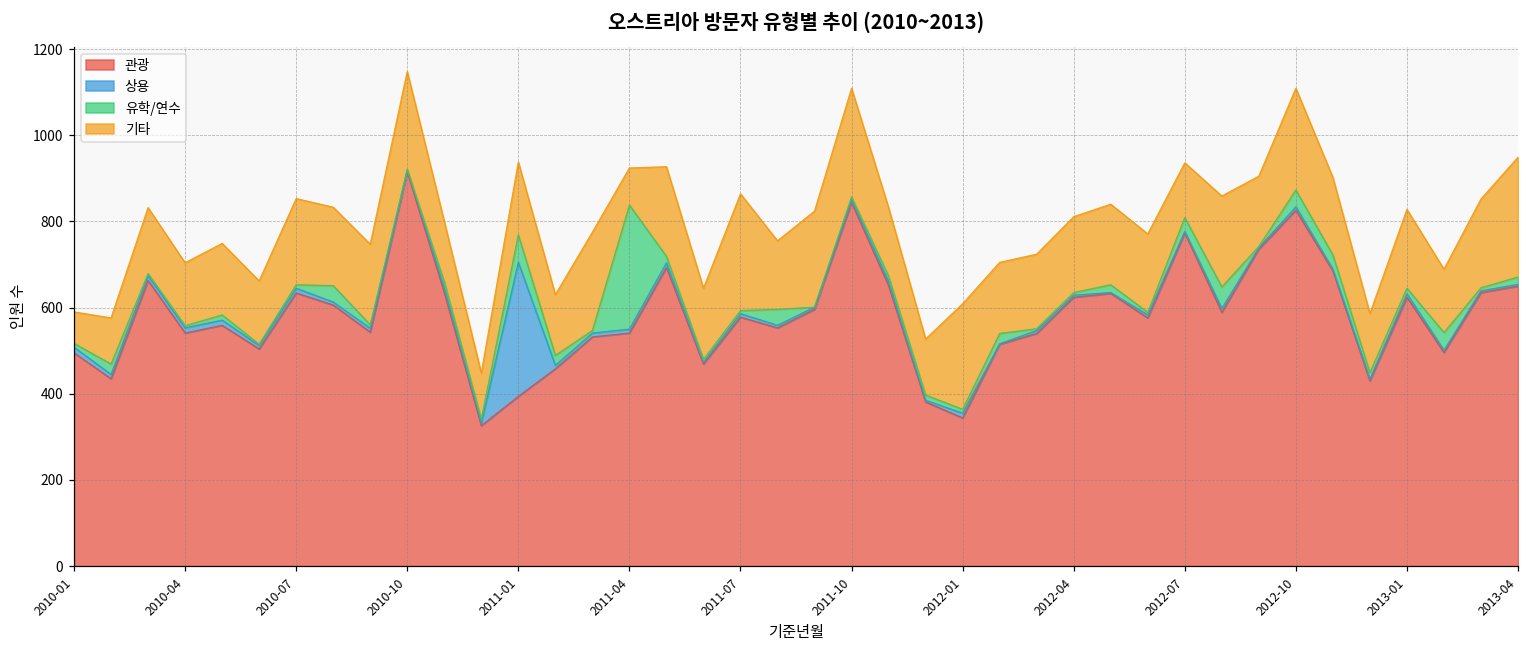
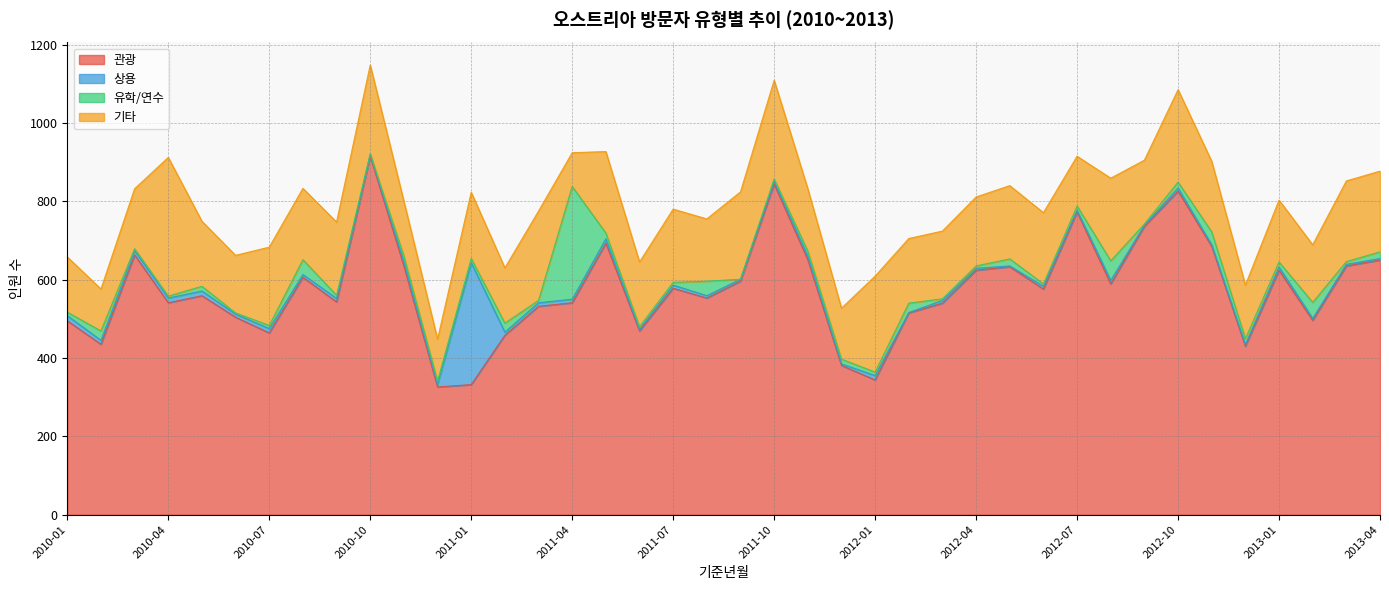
  {
    "관광": {
      "2010-01": 500,
      "2010-04": 540,
-     "2010-07": 630,
-     "2011-01": 390,
+     "2010-07": 460,
+     "2011-01": 330,
      "2011-04": 540,
      "2011-07": 580,
      "2011-10": 840,
      "2012-01": 340,
      "2012-10": 830,
      "2013-01": 620
    },
    "상용": {
      "2010-01": 10,
      "2010-07": 10,
      "2011-01": 310,
      "2011-04": 10,
      "2011-07": 10,
      "2012-01": 10,
      "2012-10": 10,
      "2013-01": 10
    },
    "유학/연수": {
      "2010-01": 10,
      "2010-07": 10,
-     "2011-01": 60,
+     "2011-01": 10,
      "2011-04": 290,
      "2011-07": 10,
      "2012-01": 10,
-     "2012-07": 30,
-     "2012-10": 40,
+     "2012-07": 10,
+     "2012-10": 20,
      "2013-01": 10,
      "2013-04": 20
    },
    "기타": {
-     "2010-01": 70,
-     "2010-04": 150,
+     "2010-01": 140,
+     "2010-04": 350,
      "2010-07": 200,
      "2010-10": 230,
      "2011-01": 170,
      "2011-04": 90,
-     "2011-07": 270,
+     "2011-07": 190,
      "2011-10": 250,
      "2012-01": 250,
      "2012-04": 180,
      "2012-07": 130,
      "2012-10": 240,
-     "2013-01": 180,
-     "2013-04": 280
+     "2013-01": 160,
+     "2013-04": 210
    }
  }
